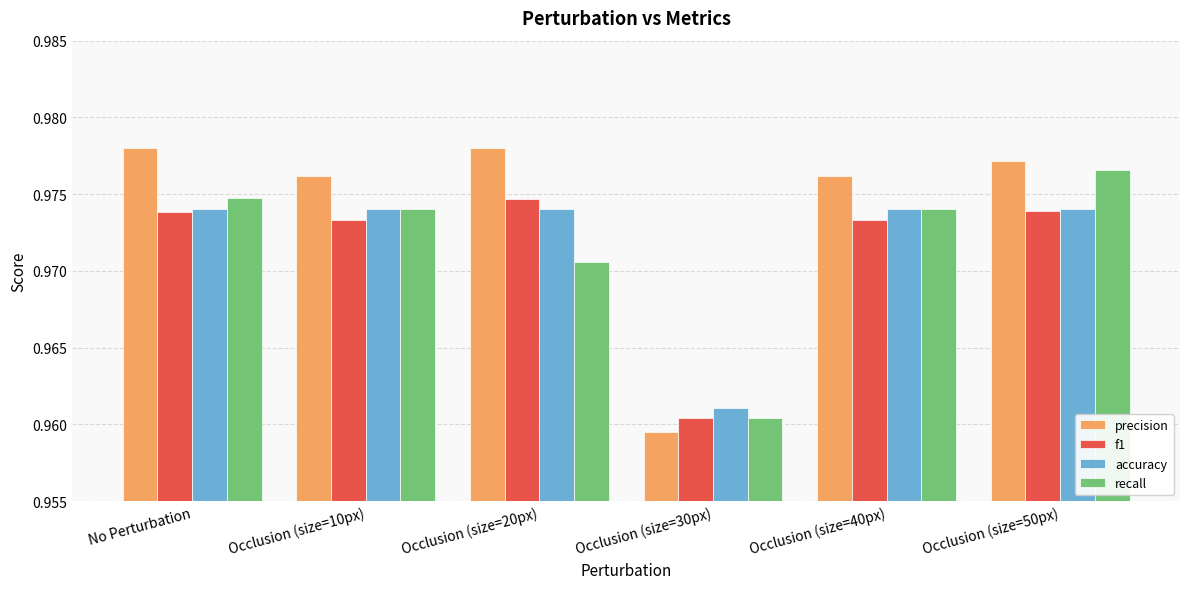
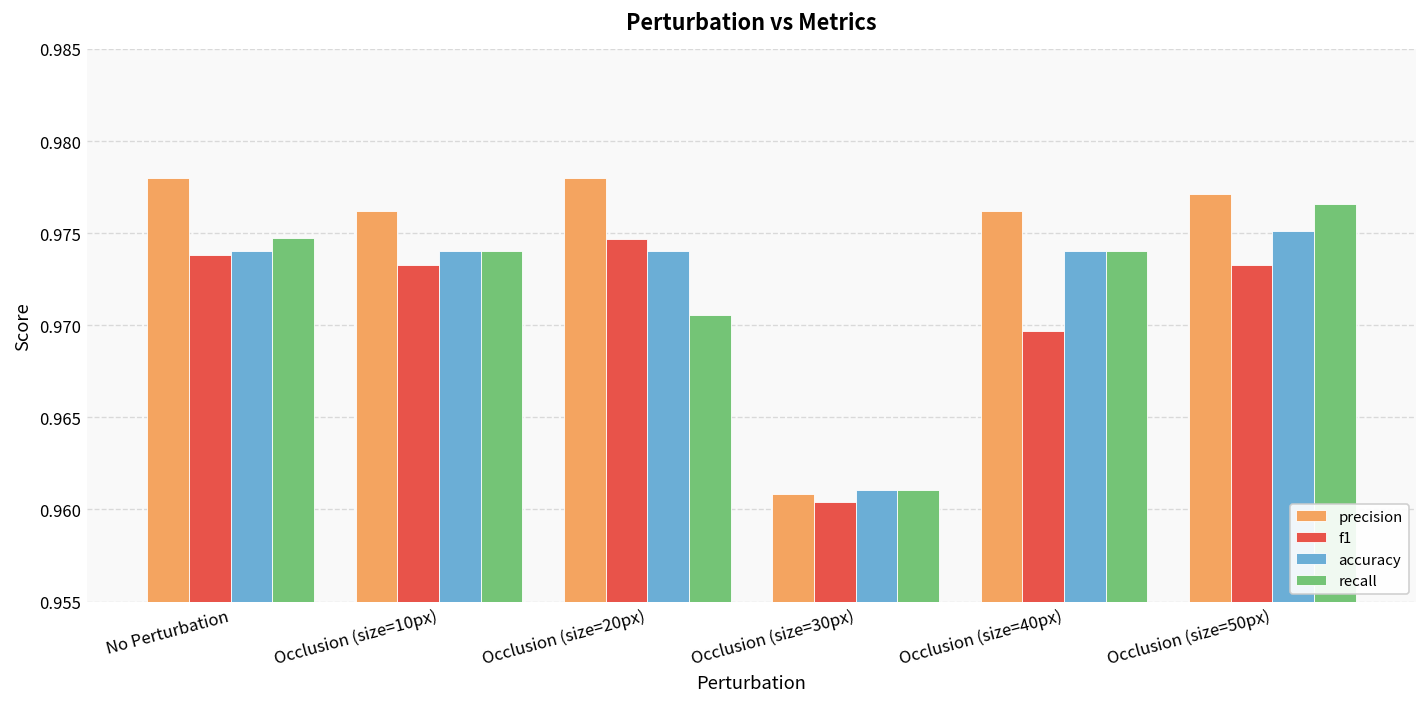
  {
    "precision": {
      "No Perturbation": 0.9780,
      "Occlusion (size=10px)": 0.9762,
      "Occlusion (size=20px)": 0.9780,
-     "Occlusion (size=30px)": 0.9595,
+     "Occlusion (size=30px)": 0.9608,
      "Occlusion (size=40px)": 0.9762,
      "Occlusion (size=50px)": 0.9771
    },
    "f1": {
      "No Perturbation": 0.9738,
      "Occlusion (size=10px)": 0.9733,
      "Occlusion (size=20px)": 0.9747,
      "Occlusion (size=30px)": 0.9604,
-     "Occlusion (size=40px)": 0.9733,
-     "Occlusion (size=50px)": 0.9739
+     "Occlusion (size=40px)": 0.9697,
+     "Occlusion (size=50px)": 0.9733
    },
    "accuracy": {
      "No Perturbation": 0.9740,
      "Occlusion (size=10px)": 0.9740,
      "Occlusion (size=20px)": 0.9740,
      "Occlusion (size=30px)": 0.9610,
      "Occlusion (size=40px)": 0.9740,
-     "Occlusion (size=50px)": 0.9740
+     "Occlusion (size=50px)": 0.9751
    },
    "recall": {
      "No Perturbation": 0.9747,
      "Occlusion (size=10px)": 0.9740,
      "Occlusion (size=20px)": 0.9706,
-     "Occlusion (size=30px)": 0.9604,
+     "Occlusion (size=30px)": 0.9610,
      "Occlusion (size=40px)": 0.9740,
      "Occlusion (size=50px)": 0.9766
    }
  }
